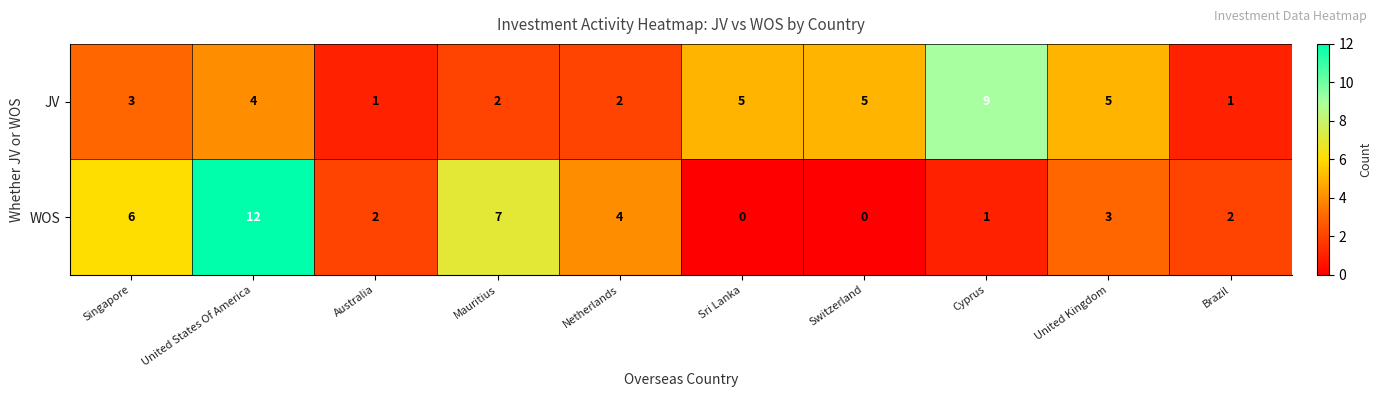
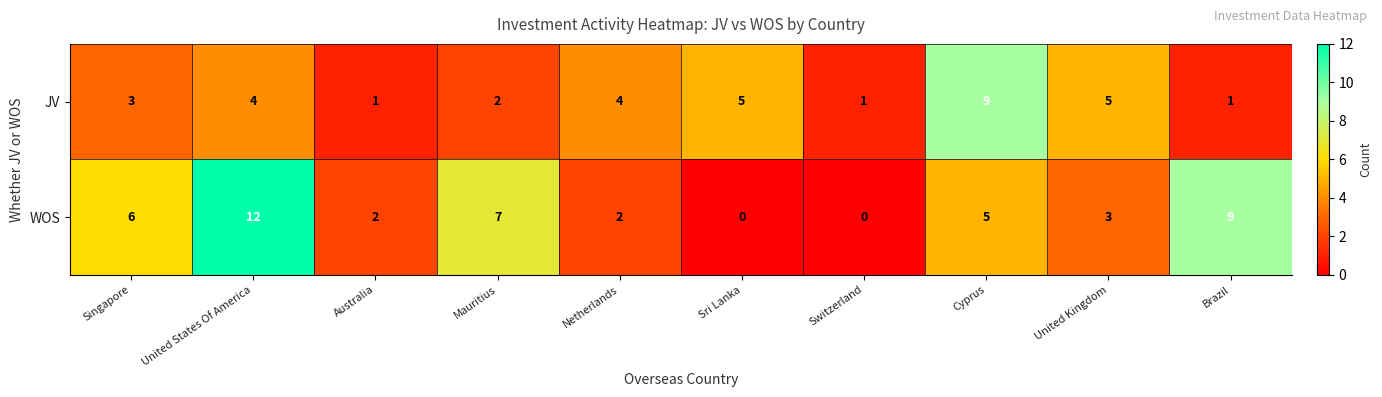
  {
    "JV": {
      "Singapore": 3,
      "United States Of America": 4,
      "Australia": 1,
      "Mauritius": 2,
-     "Netherlands": 2,
+     "Netherlands": 4,
      "Sri Lanka": 5,
-     "Switzerland": 5,
+     "Switzerland": 1,
      "Cyprus": 9,
      "United Kingdom": 5,
      "Brazil": 1
    },
    "WOS": {
      "Singapore": 6,
      "United States Of America": 12,
      "Australia": 2,
      "Mauritius": 7,
-     "Netherlands": 4,
+     "Netherlands": 2,
      "Sri Lanka": 0,
      "Switzerland": 0,
-     "Cyprus": 1,
+     "Cyprus": 5,
      "United Kingdom": 3,
-     "Brazil": 2
+     "Brazil": 9
    }
  }
